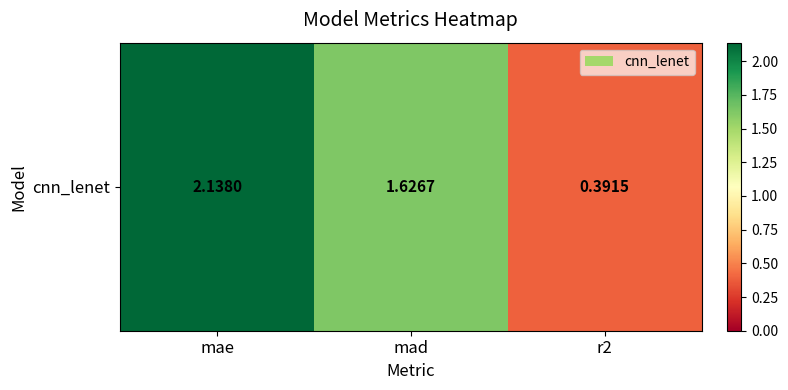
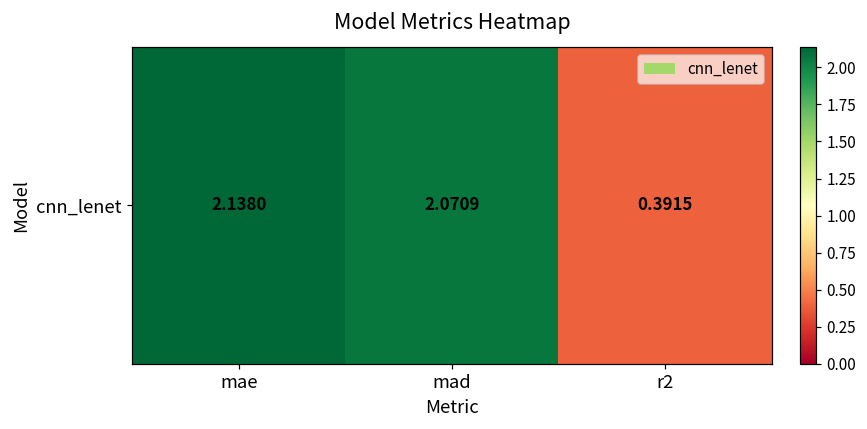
  {
    "cnn_lenet": {
      "mae": 2.1380,
-     "mad": 1.6267,
+     "mad": 2.0709,
      "r2": 0.3915
    }
  }
